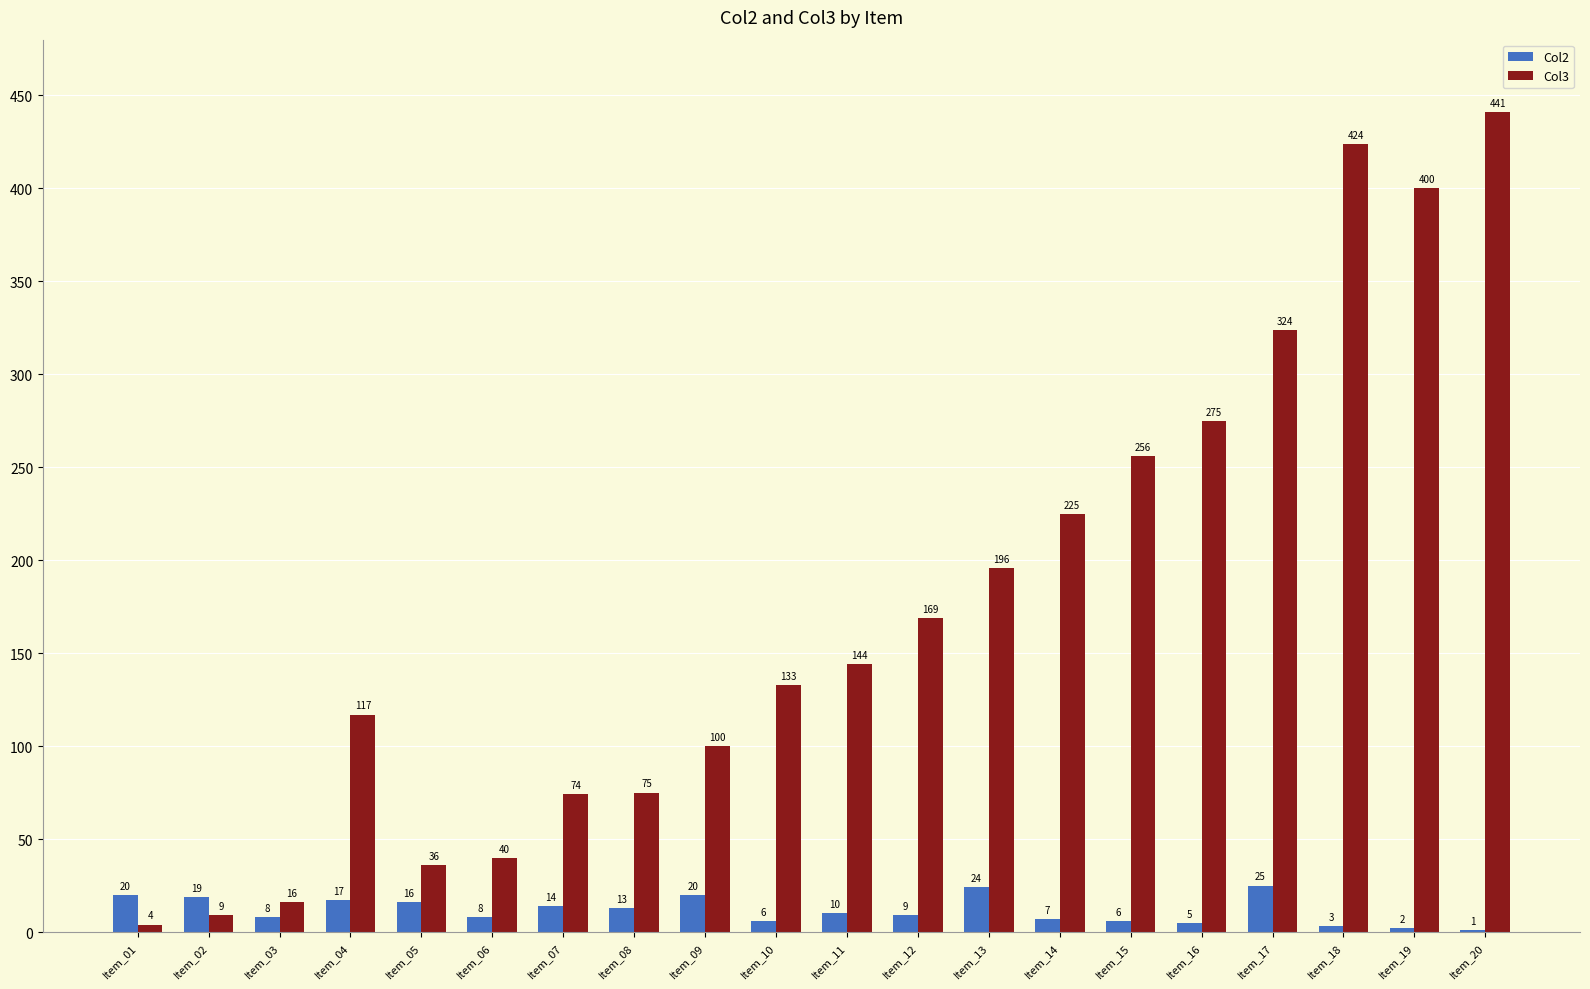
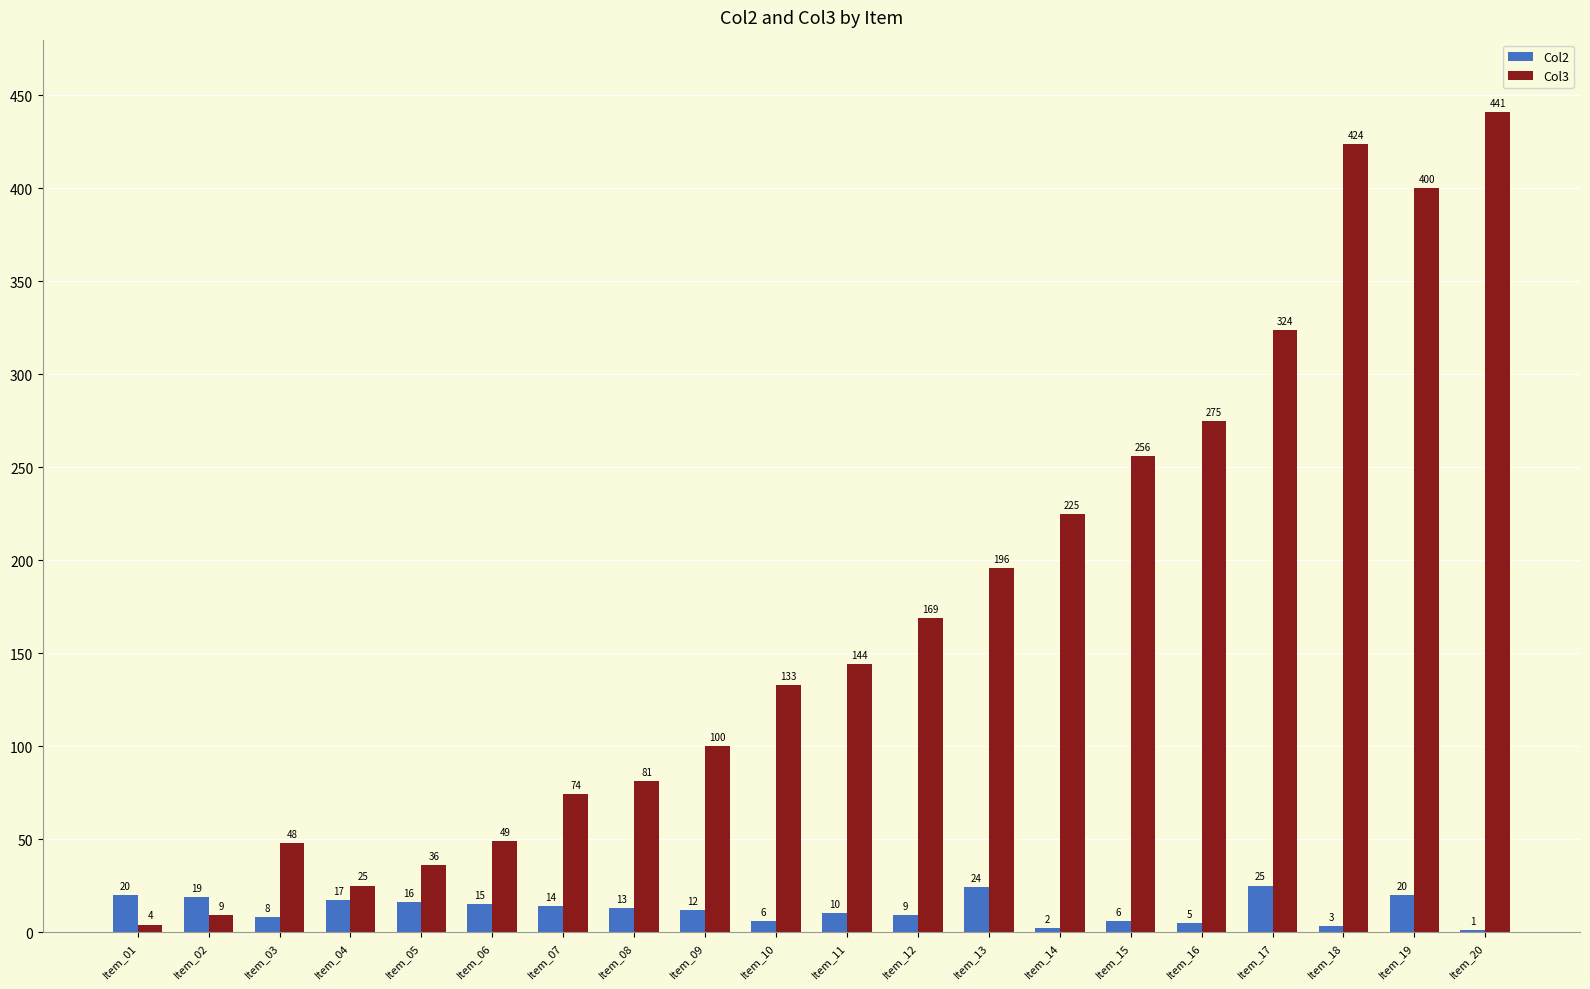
  {
    "Col2": {
      "Item_01": 20,
      "Item_02": 19,
      "Item_03": 8,
      "Item_04": 17,
      "Item_05": 16,
-     "Item_06": 8,
+     "Item_06": 15,
      "Item_07": 14,
      "Item_08": 13,
-     "Item_09": 20,
+     "Item_09": 12,
      "Item_10": 6,
      "Item_11": 10,
      "Item_12": 9,
      "Item_13": 24,
-     "Item_14": 7,
+     "Item_14": 2,
      "Item_15": 6,
      "Item_16": 5,
      "Item_17": 25,
      "Item_18": 3,
-     "Item_19": 2,
+     "Item_19": 20,
      "Item_20": 1
    },
    "Col3": {
      "Item_01": 4,
      "Item_02": 9,
-     "Item_03": 16,
-     "Item_04": 117,
+     "Item_03": 48,
+     "Item_04": 25,
      "Item_05": 36,
-     "Item_06": 40,
+     "Item_06": 49,
      "Item_07": 74,
-     "Item_08": 75,
+     "Item_08": 81,
      "Item_09": 100,
      "Item_10": 133,
      "Item_11": 144,
      "Item_12": 169,
      "Item_13": 196,
      "Item_14": 225,
      "Item_15": 256,
      "Item_16": 275,
      "Item_17": 324,
      "Item_18": 424,
      "Item_19": 400,
      "Item_20": 441
    }
  }
